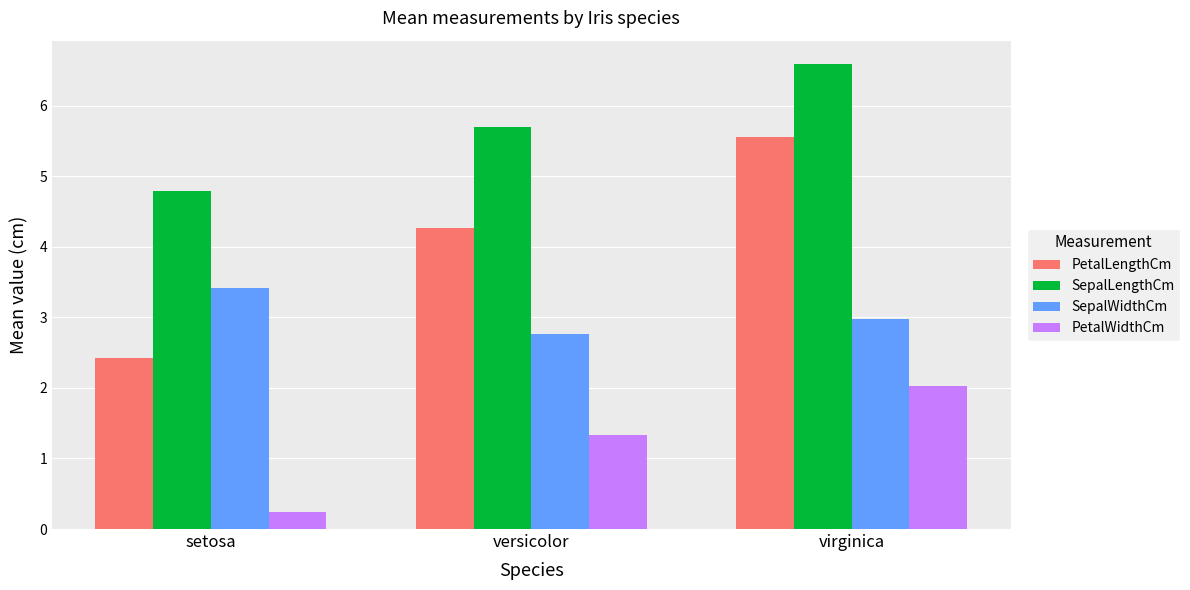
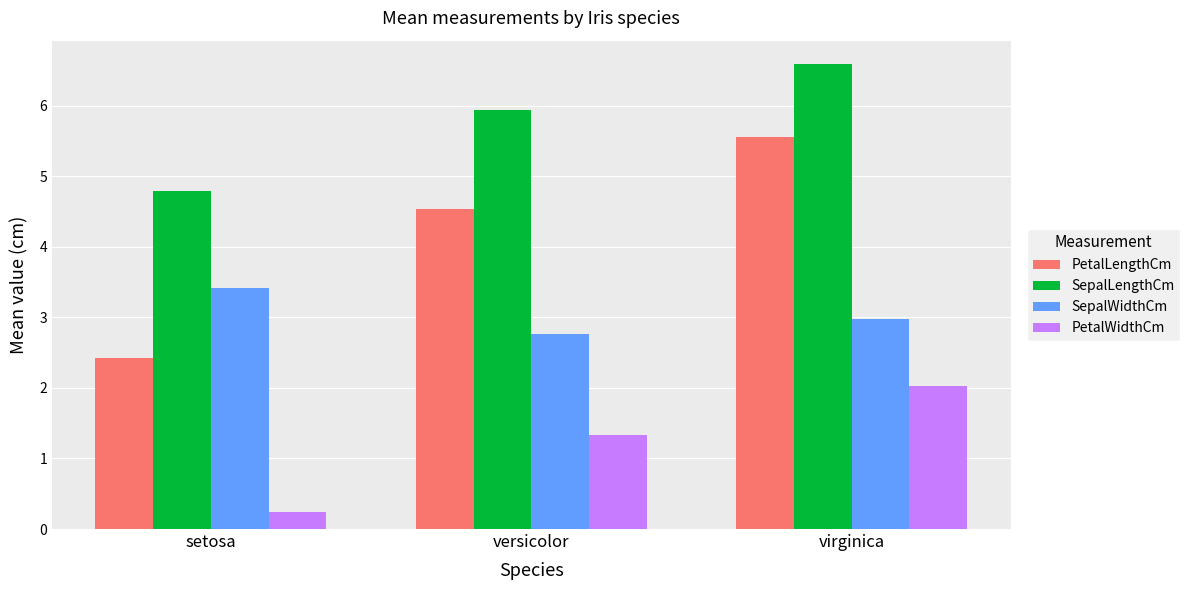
  {
    "PetalLengthCm": {
      "setosa": 2.4,
-     "versicolor": 4.3,
+     "versicolor": 4.5,
      "virginica": 5.6
    },
    "SepalLengthCm": {
      "setosa": 4.8,
-     "versicolor": 5.7,
+     "versicolor": 5.9,
      "virginica": 6.6
    },
    "SepalWidthCm": {
      "setosa": 3.4,
      "versicolor": 2.8,
      "virginica": 3.0
    },
    "PetalWidthCm": {
      "setosa": 0.2,
      "versicolor": 1.3,
      "virginica": 2.0
    }
  }
